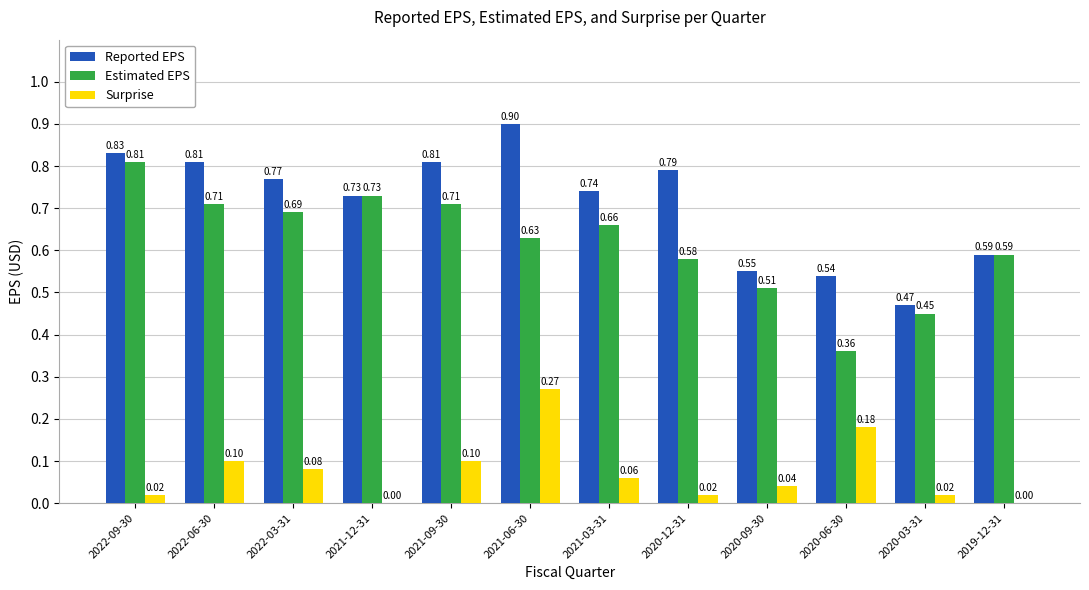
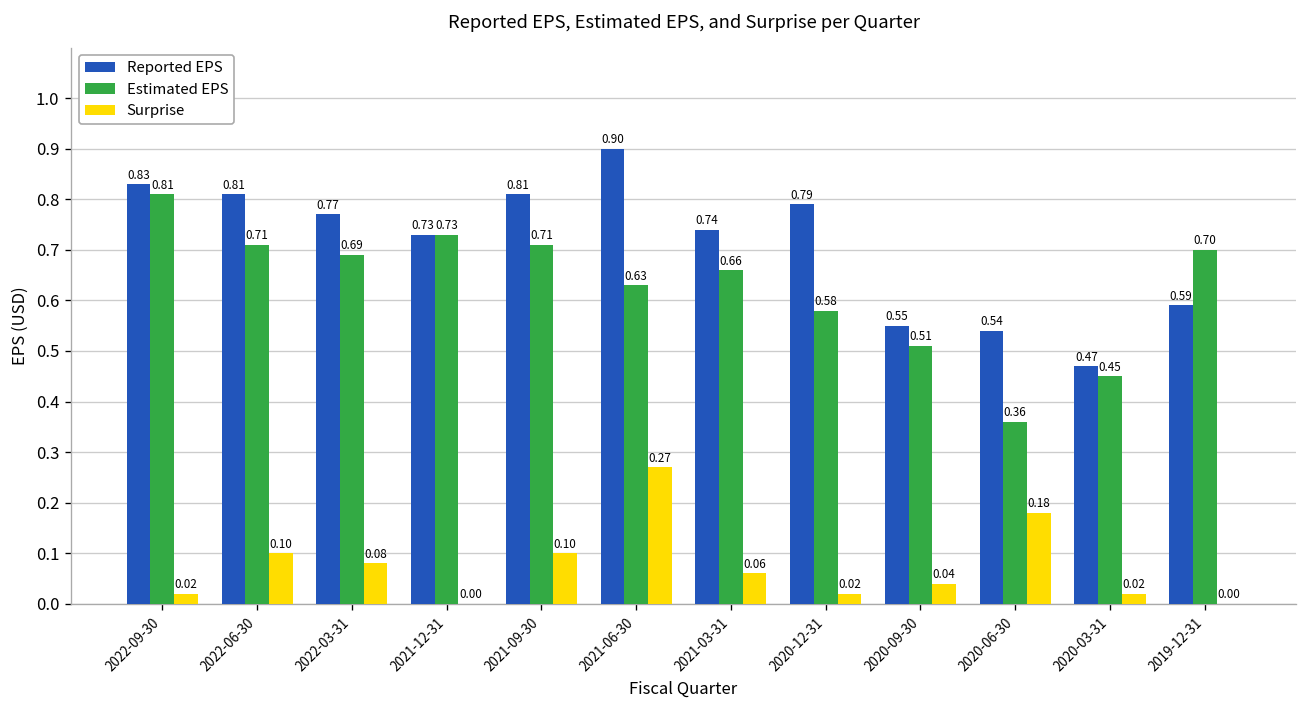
  {
    "Reported EPS": {
      "2022-09-30": 0.83,
      "2022-06-30": 0.81,
      "2022-03-31": 0.77,
      "2021-12-31": 0.73,
      "2021-09-30": 0.81,
      "2021-06-30": 0.90,
      "2021-03-31": 0.74,
      "2020-12-31": 0.79,
      "2020-09-30": 0.55,
      "2020-06-30": 0.54,
      "2020-03-31": 0.47,
      "2019-12-31": 0.59
    },
    "Estimated EPS": {
      "2022-09-30": 0.81,
      "2022-06-30": 0.71,
      "2022-03-31": 0.69,
      "2021-12-31": 0.73,
      "2021-09-30": 0.71,
      "2021-06-30": 0.63,
      "2021-03-31": 0.66,
      "2020-12-31": 0.58,
      "2020-09-30": 0.51,
      "2020-06-30": 0.36,
      "2020-03-31": 0.45,
-     "2019-12-31": 0.59
+     "2019-12-31": 0.70
    },
    "Surprise": {
      "2022-09-30": 0.02,
      "2022-06-30": 0.10,
      "2022-03-31": 0.08,
      "2021-12-31": 0.00,
      "2021-09-30": 0.10,
      "2021-06-30": 0.27,
      "2021-03-31": 0.06,
      "2020-12-31": 0.02,
      "2020-09-30": 0.04,
      "2020-06-30": 0.18,
      "2020-03-31": 0.02,
      "2019-12-31": 0.00
    }
  }
